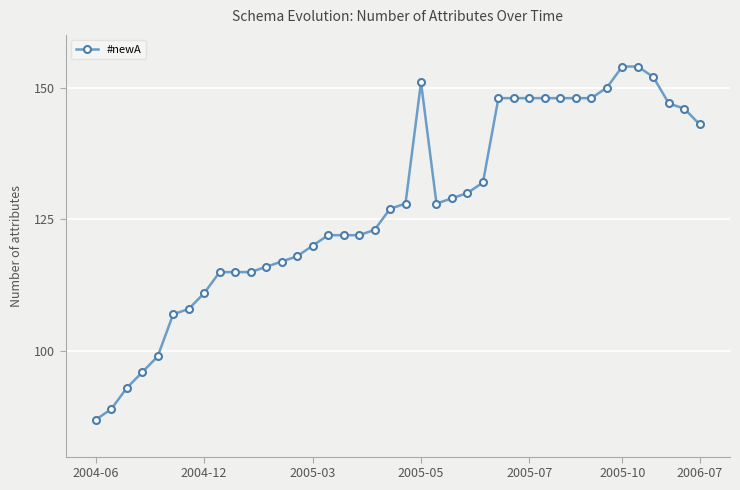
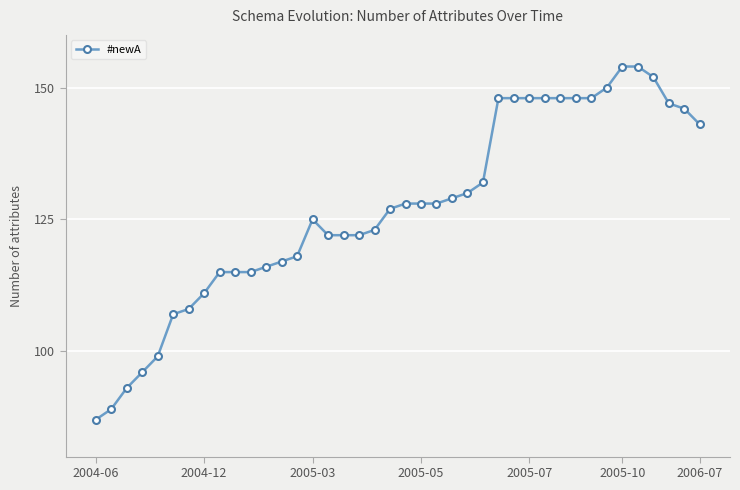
  {
    "2004-06": 87,
    "2004-12": 111,
-   "2005-03": 120,
-   "2005-05": 151,
+   "2005-03": 125,
+   "2005-05": 128,
    "2005-07": 148,
    "2005-10": 154,
    "2006-07": 143
  }
